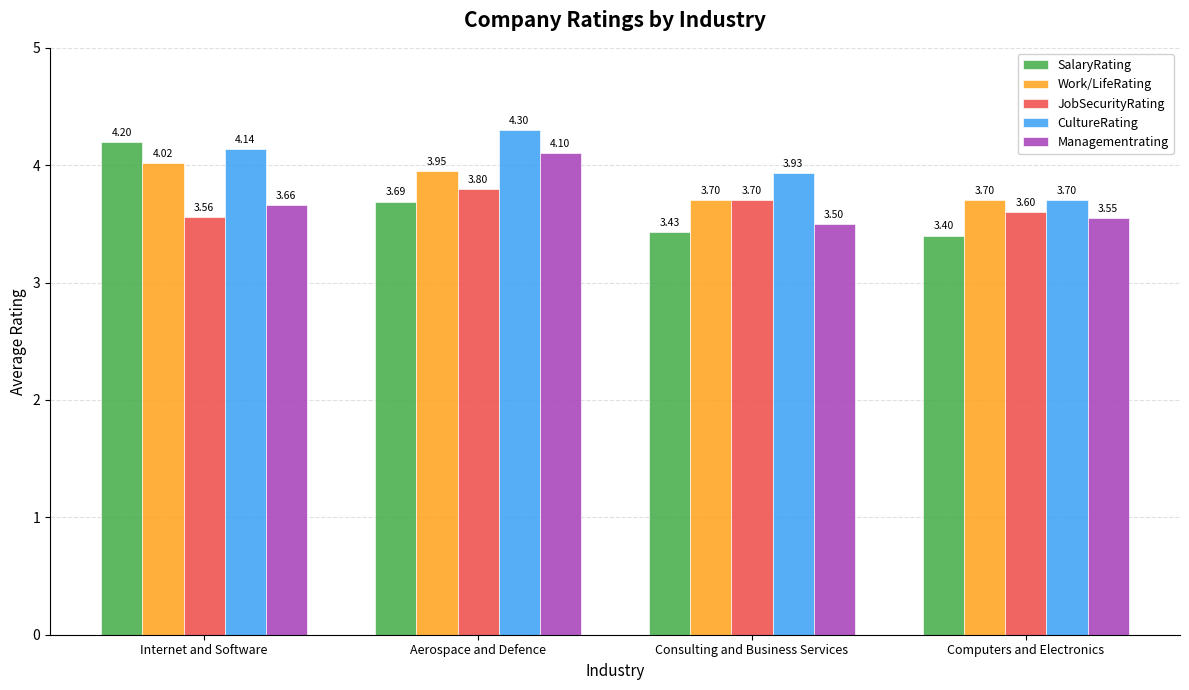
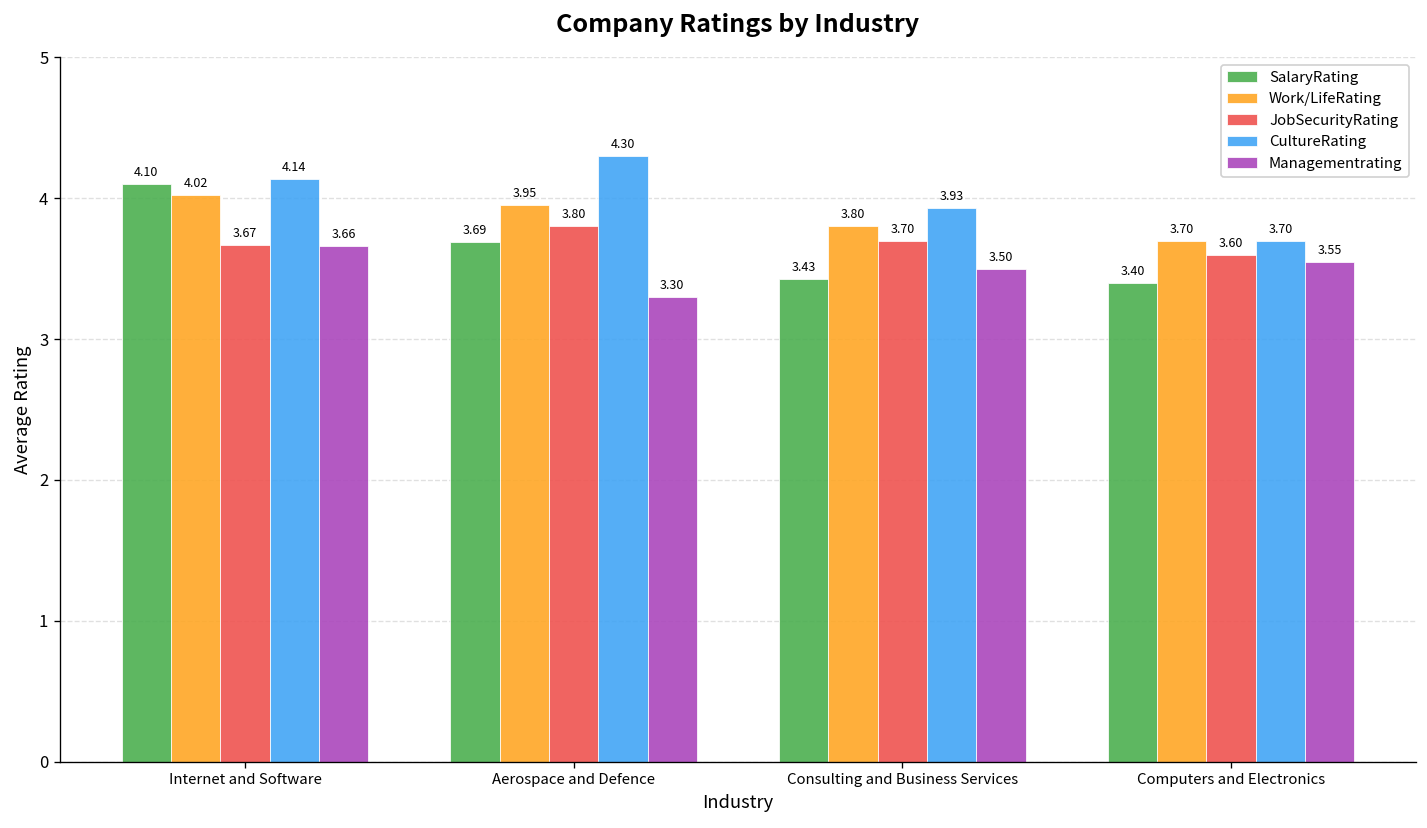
  {
    "SalaryRating": {
-     "Internet and Software": 4.20,
+     "Internet and Software": 4.10,
      "Aerospace and Defence": 3.69,
      "Consulting and Business Services": 3.43,
      "Computers and Electronics": 3.40
    },
    "Work/LifeRating": {
      "Internet and Software": 4.02,
      "Aerospace and Defence": 3.95,
-     "Consulting and Business Services": 3.70,
+     "Consulting and Business Services": 3.80,
      "Computers and Electronics": 3.70
    },
    "JobSecurityRating": {
-     "Internet and Software": 3.56,
+     "Internet and Software": 3.67,
      "Aerospace and Defence": 3.80,
      "Consulting and Business Services": 3.70,
      "Computers and Electronics": 3.60
    },
    "CultureRating": {
      "Internet and Software": 4.14,
      "Aerospace and Defence": 4.30,
      "Consulting and Business Services": 3.93,
      "Computers and Electronics": 3.70
    },
    "Managementrating": {
      "Internet and Software": 3.66,
-     "Aerospace and Defence": 4.10,
+     "Aerospace and Defence": 3.30,
      "Consulting and Business Services": 3.50,
      "Computers and Electronics": 3.55
    }
  }
